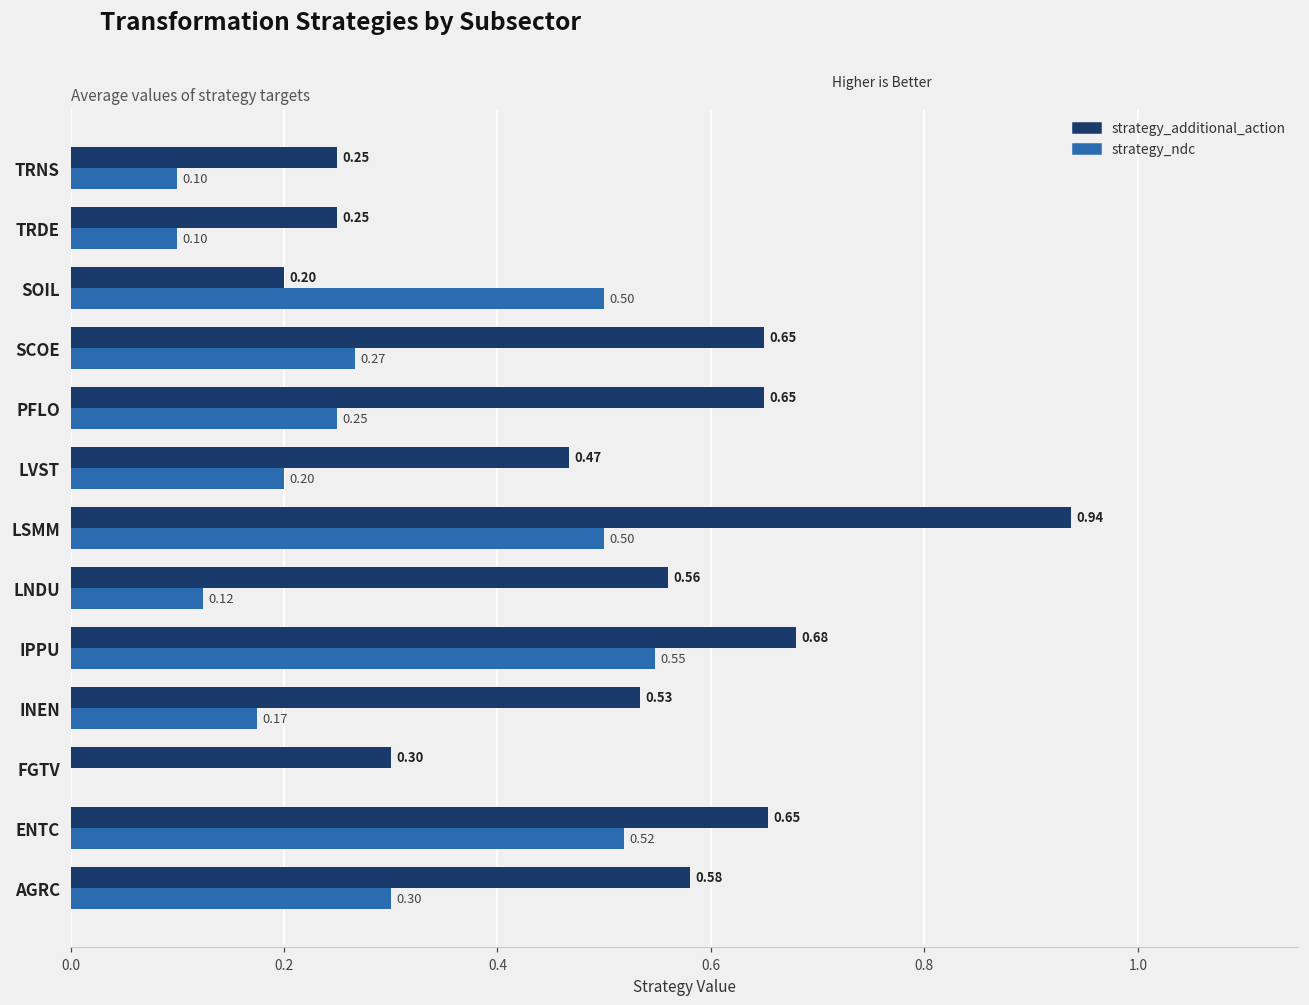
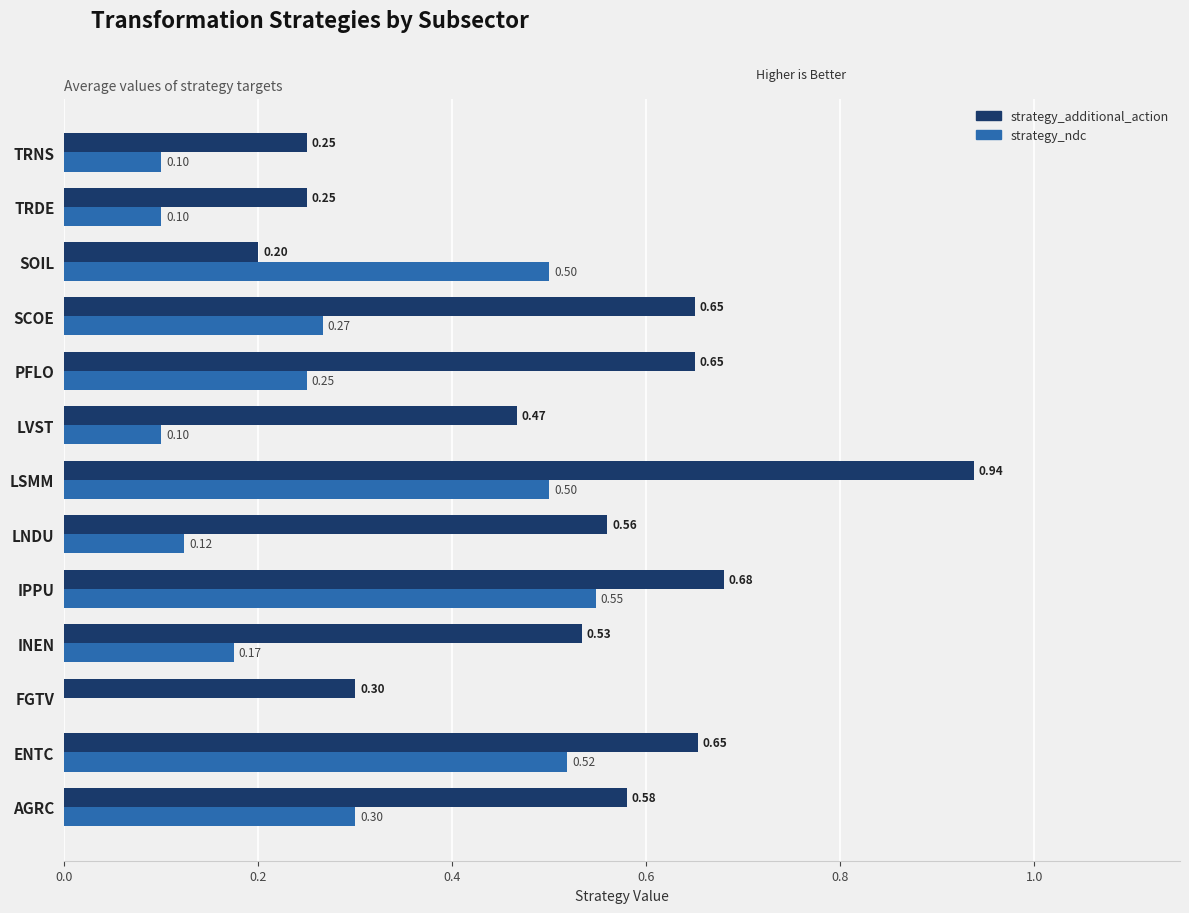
  {
    "strategy_additional_action": {
      "TRNS": 0.25,
      "TRDE": 0.25,
      "SOIL": 0.20,
      "SCOE": 0.65,
      "PFLO": 0.65,
      "LVST": 0.47,
      "LSMM": 0.94,
      "LNDU": 0.56,
      "IPPU": 0.68,
      "INEN": 0.53,
      "FGTV": 0.30,
      "ENTC": 0.65,
      "AGRC": 0.58
    },
    "strategy_ndc": {
      "TRNS": 0.10,
      "TRDE": 0.10,
      "SOIL": 0.50,
      "SCOE": 0.27,
      "PFLO": 0.25,
-     "LVST": 0.20,
+     "LVST": 0.10,
      "LSMM": 0.50,
      "LNDU": 0.12,
      "IPPU": 0.55,
      "INEN": 0.17,
      "ENTC": 0.52,
      "AGRC": 0.30
    }
  }
